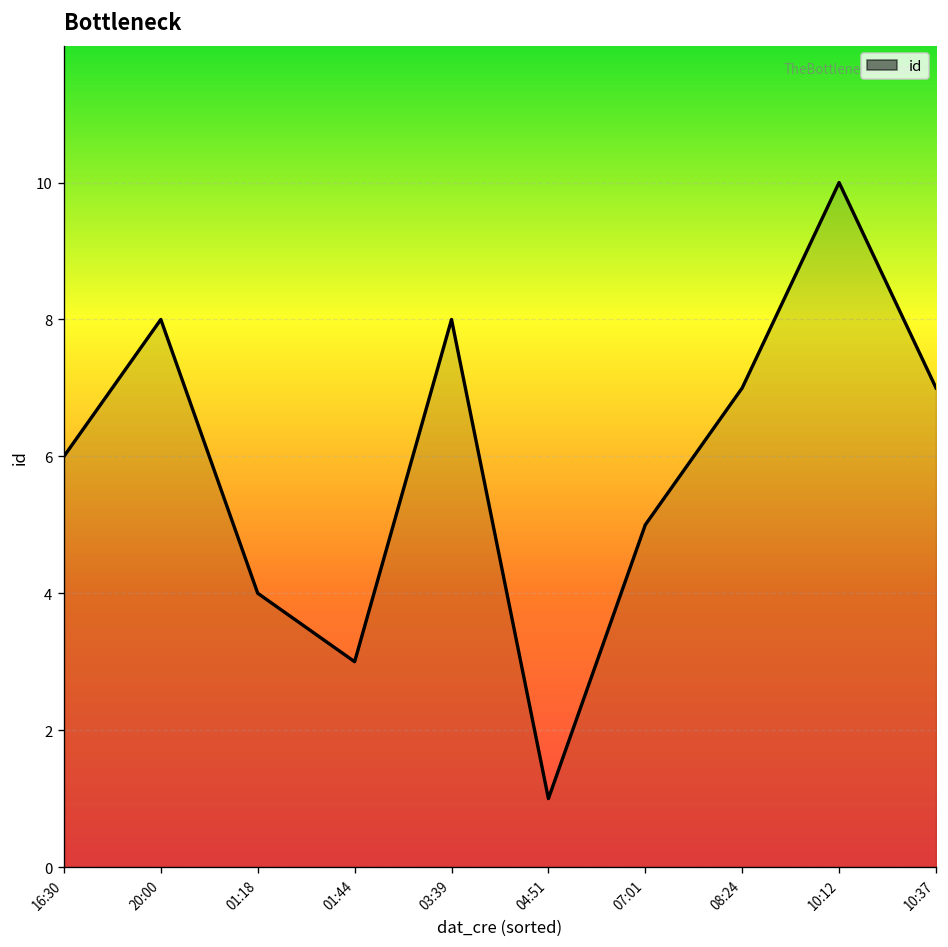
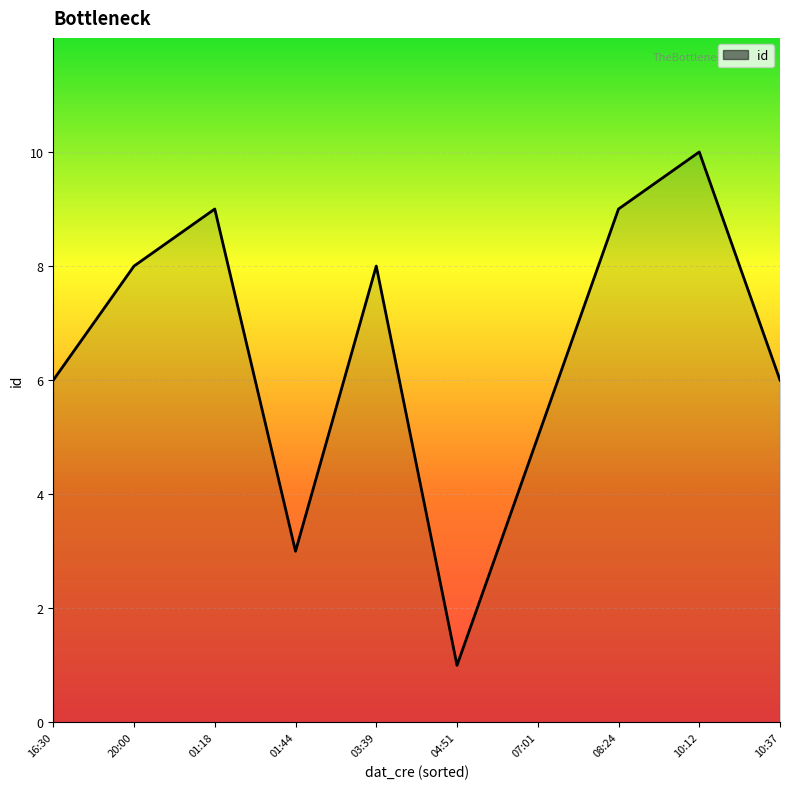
  {
    "16:30": 6,
    "20:00": 8,
-   "01:18": 4,
+   "01:18": 9,
    "01:44": 3,
    "03:39": 8,
    "04:51": 1,
    "07:01": 5,
-   "08:24": 7,
+   "08:24": 9,
    "10:12": 10,
-   "10:37": 7
+   "10:37": 6
  }
